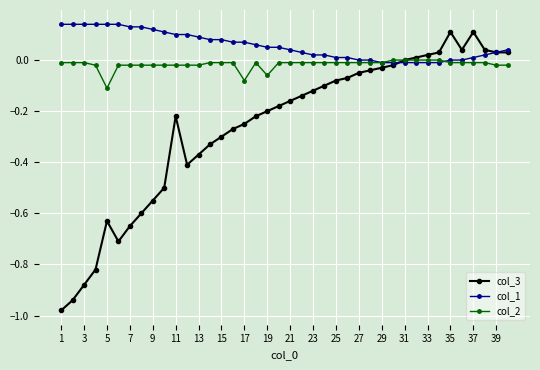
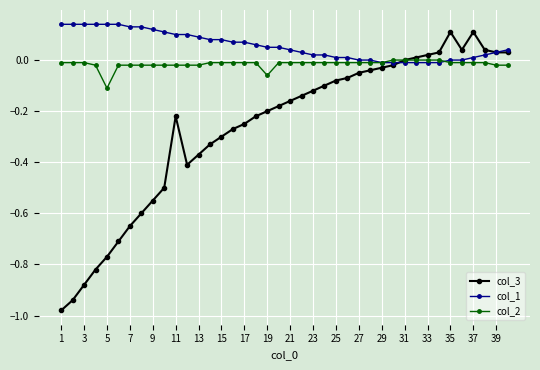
  {
    "col_3": {
      "1": -0.98,
      "3": -0.88,
-     "5": -0.63,
+     "5": -0.77,
      "7": -0.65,
      "9": -0.55,
      "11": -0.22,
      "13": -0.37,
      "15": -0.30,
      "17": -0.25,
      "19": -0.20,
      "21": -0.16,
      "23": -0.12,
      "25": -0.08,
      "27": -0.05,
      "29": -0.03,
      "33": 0.02,
      "35": 0.11,
      "37": 0.11
    },
    "col_1": {
      "1": 0.14,
      "3": 0.14,
      "5": 0.14,
      "7": 0.13,
      "9": 0.12,
      "11": 0.10,
      "13": 0.09,
      "15": 0.08,
      "17": 0.07,
      "19": 0.05,
      "21": 0.04,
      "23": 0.02,
      "25": 0.01,
      "37": 0.01
    },
    "col_2": {
      "1": -0.01,
      "3": -0.01,
      "5": -0.11,
      "7": -0.02,
      "9": -0.02,
      "11": -0.02,
      "13": -0.02,
      "15": -0.01,
-     "17": -0.08,
+     "17": -0.01,
      "19": -0.06,
      "21": -0.01,
      "23": -0.01,
      "25": -0.01,
      "37": -0.01,
      "39": -0.02
    }
  }
